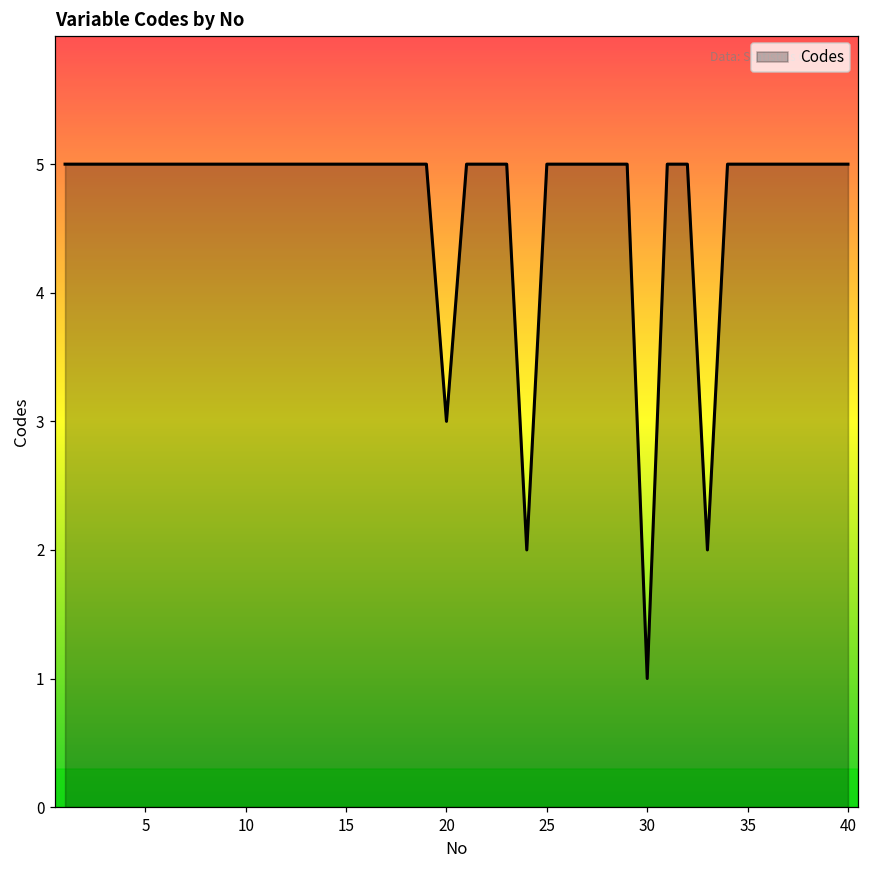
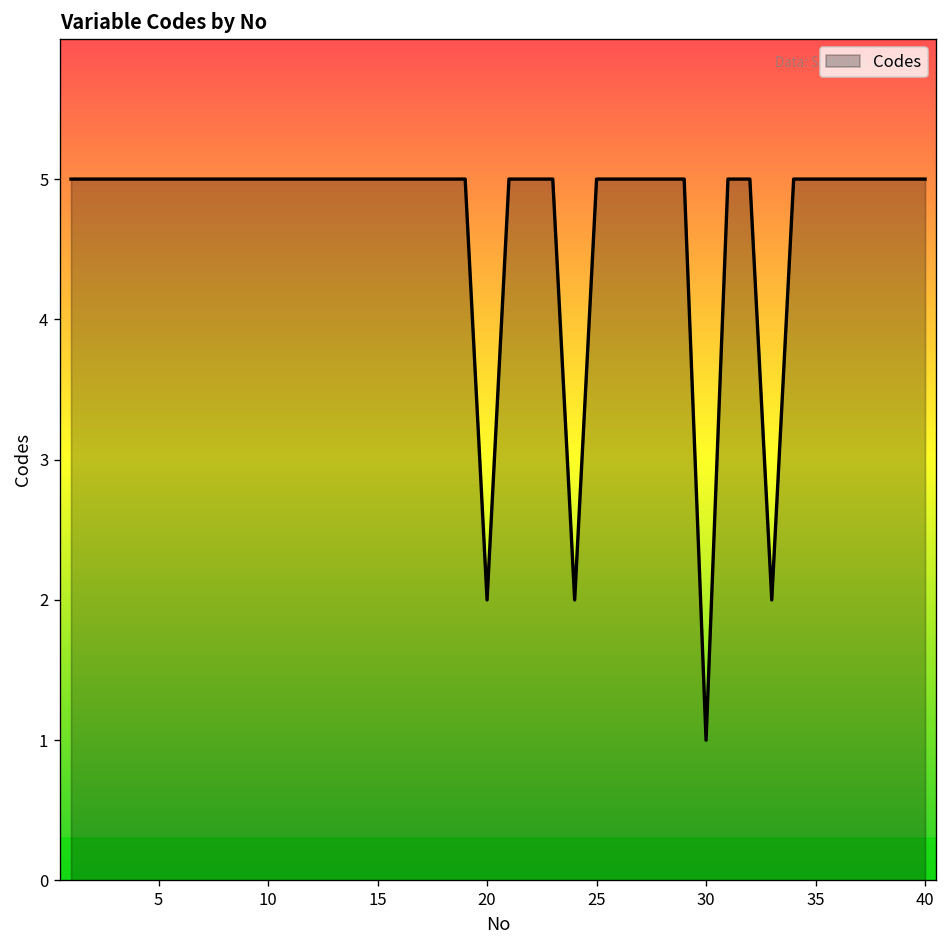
  {
    "5": 5,
    "10": 5,
    "15": 5,
-   "20": 3,
+   "20": 2,
    "25": 5,
    "30": 1,
    "35": 5,
    "40": 5
  }
